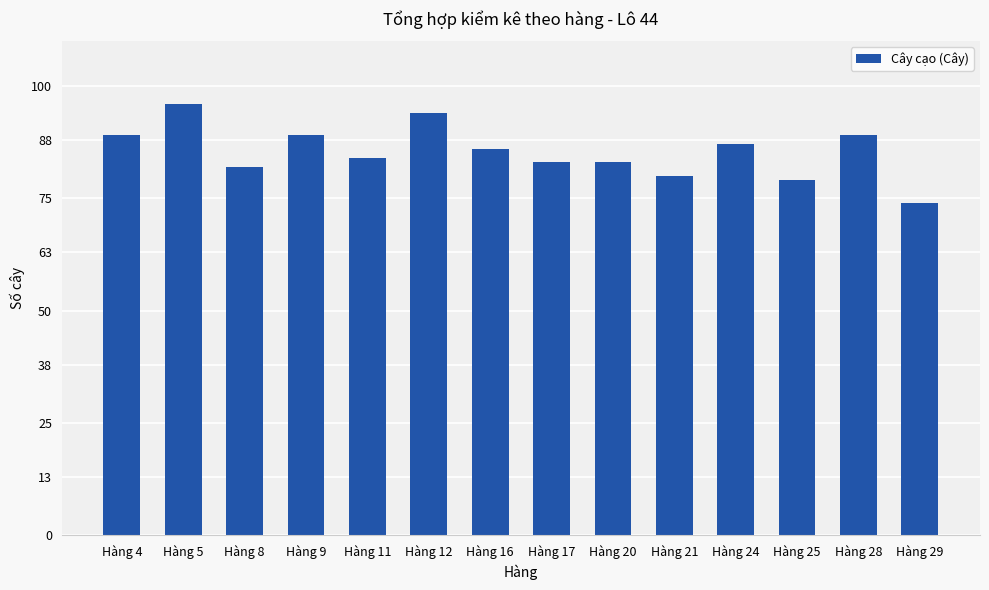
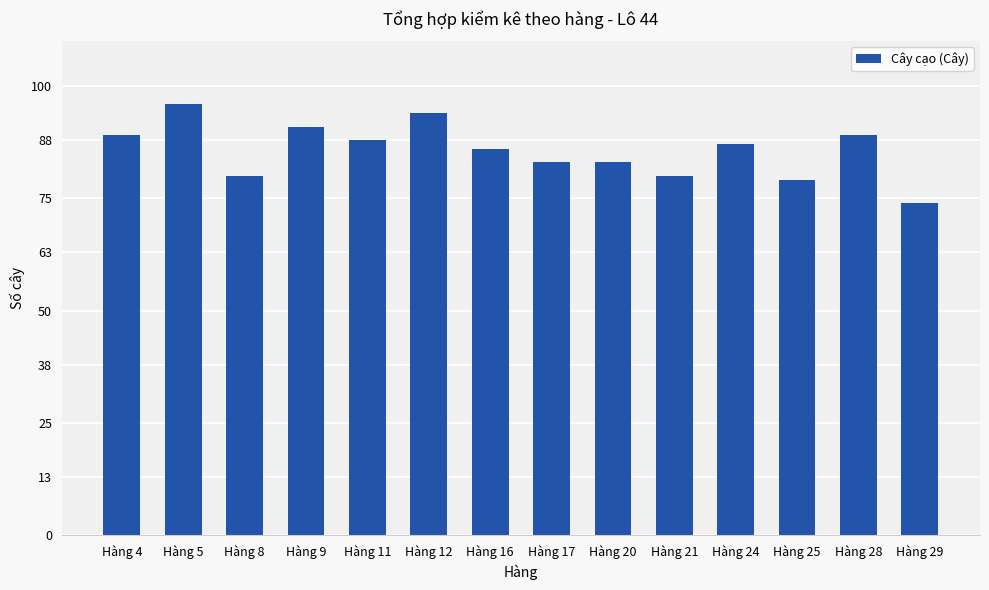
  {
    "Hàng 4": 89,
    "Hàng 5": 96,
-   "Hàng 8": 82,
-   "Hàng 9": 89,
-   "Hàng 11": 84,
+   "Hàng 8": 80,
+   "Hàng 9": 91,
+   "Hàng 11": 88,
    "Hàng 12": 94,
    "Hàng 16": 86,
    "Hàng 17": 83,
    "Hàng 20": 83,
    "Hàng 21": 80,
    "Hàng 24": 87,
    "Hàng 25": 79,
    "Hàng 28": 89,
    "Hàng 29": 74
  }
